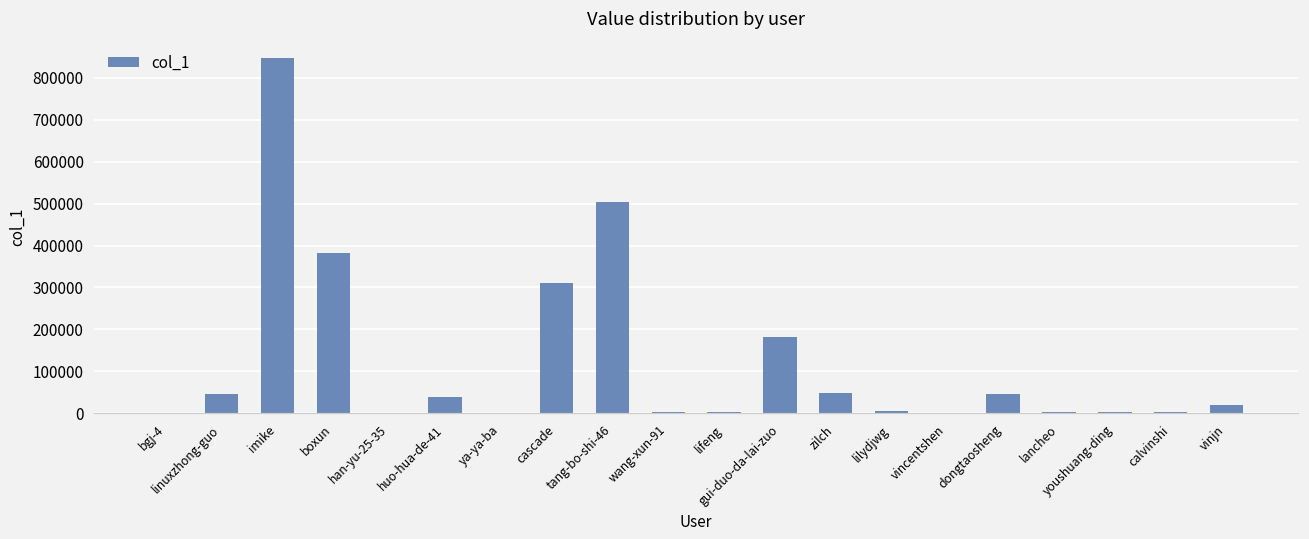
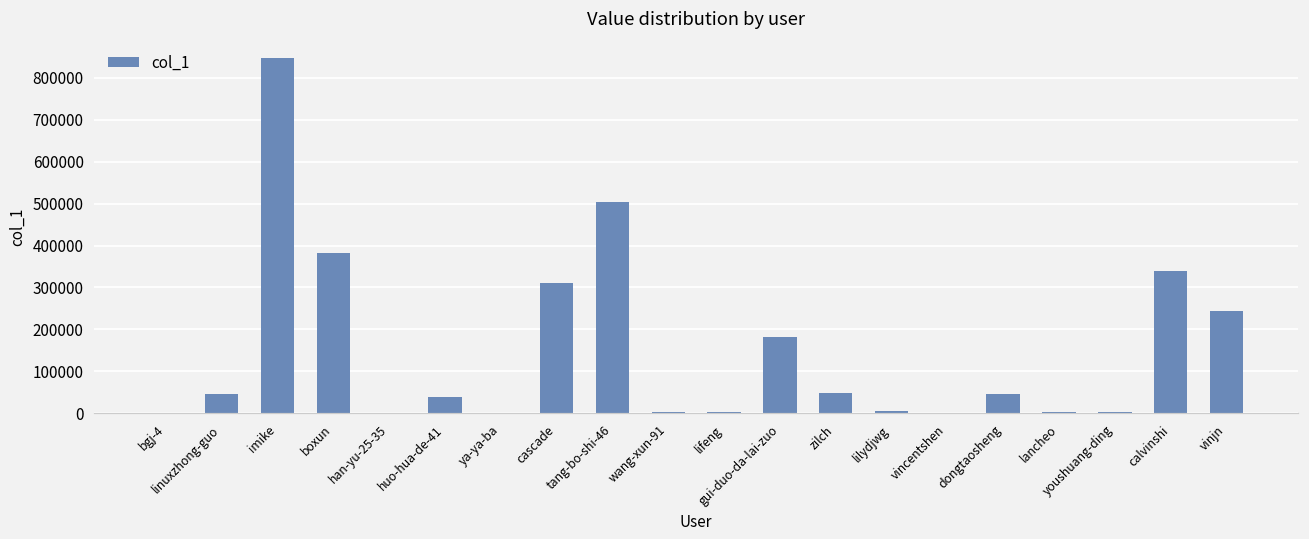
  {
    "linuxzhong-guo": 50000,
    "imike": 850000,
    "boxun": 380000,
    "huo-hua-de-41": 40000,
    "cascade": 310000,
    "tang-bo-shi-46": 500000,
    "gui-duo-da-lai-zuo": 180000,
    "zilch": 50000,
    "dongtaosheng": 50000,
-   "calvinshi": 0,
-   "vinjn": 20000
+   "calvinshi": 340000,
+   "vinjn": 240000
  }
